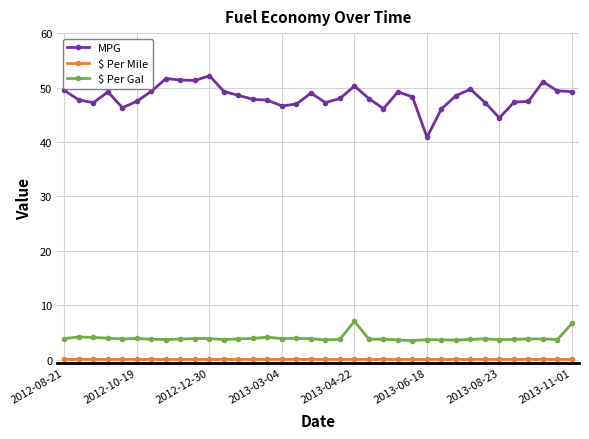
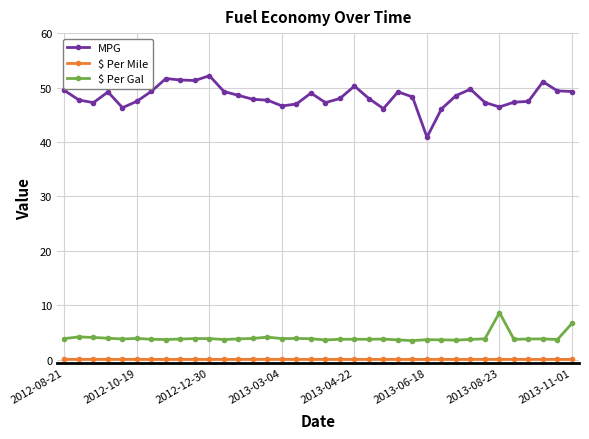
  {
    "MPG": {
      "2012-08-21": 49,
      "2012-10-19": 47,
      "2012-12-30": 52,
      "2013-03-04": 47,
      "2013-04-22": 50,
      "2013-06-18": 41,
-     "2013-08-23": 44,
+     "2013-08-23": 46,
      "2013-11-01": 49
    },
    "$ Per Mile": {
      "2012-08-21": 0,
      "2012-10-19": 0,
      "2012-12-30": 0,
      "2013-03-04": 0,
      "2013-04-22": 0,
      "2013-06-18": 0,
      "2013-08-23": 0,
      "2013-11-01": 0
    },
    "$ Per Gal": {
      "2012-08-21": 4,
      "2012-10-19": 4,
      "2012-12-30": 4,
      "2013-03-04": 4,
-     "2013-04-22": 7,
+     "2013-04-22": 4,
      "2013-06-18": 4,
-     "2013-08-23": 4,
+     "2013-08-23": 9,
      "2013-11-01": 7
    }
  }
